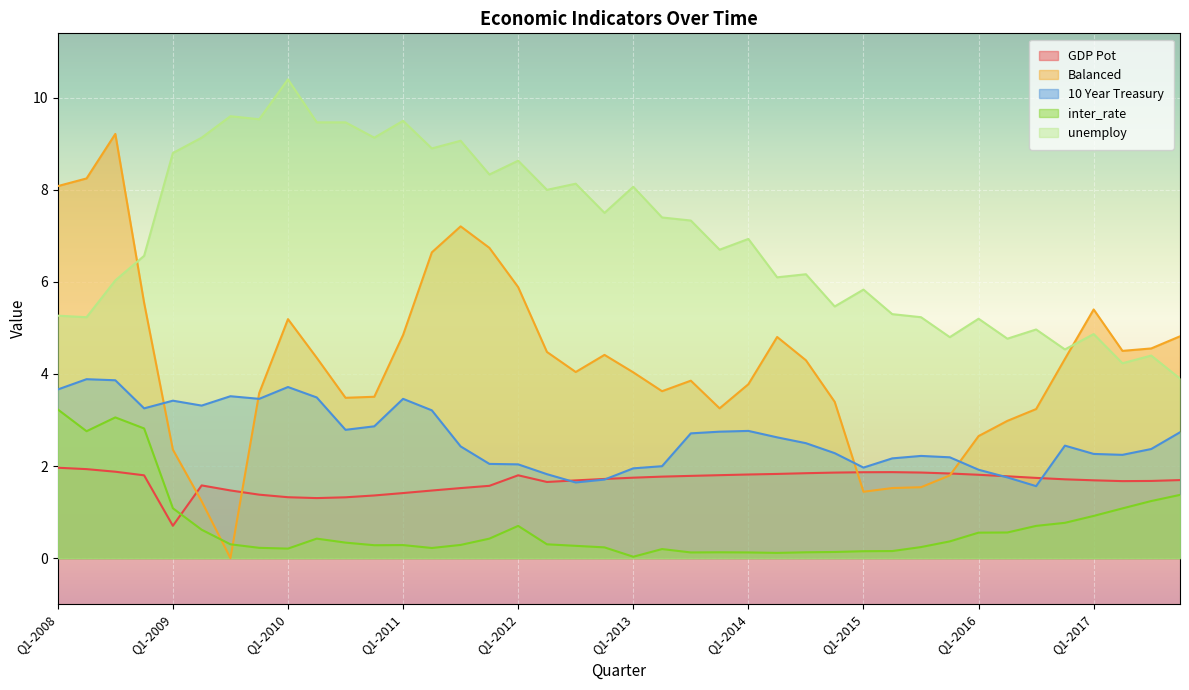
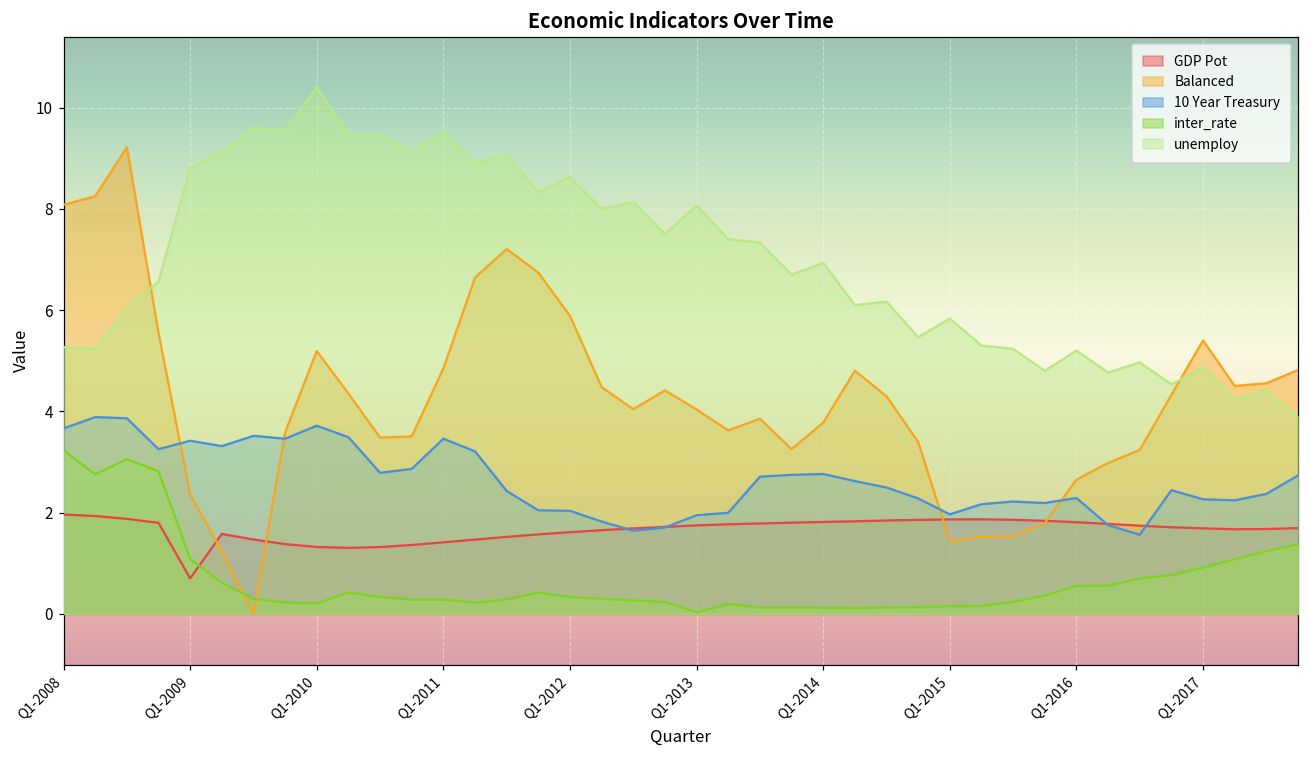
  {
    "GDP Pot": {
      "Q1-2008": 2.0,
      "Q1-2009": 0.7,
      "Q1-2010": 1.3,
      "Q1-2011": 1.4,
-     "Q1-2012": 1.8,
+     "Q1-2012": 1.6,
      "Q1-2013": 1.7,
      "Q1-2014": 1.8,
      "Q1-2015": 1.9,
      "Q1-2016": 1.8,
      "Q1-2017": 1.7
    },
    "Balanced": {
      "Q1-2008": 8.1,
      "Q1-2009": 2.4,
      "Q1-2010": 5.2,
      "Q1-2011": 4.8,
      "Q1-2012": 5.9,
      "Q1-2013": 4.0,
      "Q1-2014": 3.8,
      "Q1-2015": 1.4,
      "Q1-2016": 2.7,
      "Q1-2017": 5.4
    },
    "10 Year Treasury": {
      "Q1-2008": 3.7,
      "Q1-2009": 3.4,
      "Q1-2010": 3.7,
      "Q1-2011": 3.5,
      "Q1-2012": 2.0,
      "Q1-2013": 2.0,
      "Q1-2014": 2.8,
      "Q1-2015": 2.0,
-     "Q1-2016": 1.9,
+     "Q1-2016": 2.3,
      "Q1-2017": 2.3
    },
    "inter_rate": {
      "Q1-2008": 3.2,
      "Q1-2009": 1.1,
      "Q1-2010": 0.2,
      "Q1-2011": 0.3,
-     "Q1-2012": 0.7,
+     "Q1-2012": 0.3,
      "Q1-2013": 0.0,
      "Q1-2014": 0.1,
      "Q1-2015": 0.2,
      "Q1-2016": 0.6,
      "Q1-2017": 0.9
    },
    "unemploy": {
      "Q1-2008": 5.3,
      "Q1-2009": 8.8,
      "Q1-2010": 10.4,
      "Q1-2011": 9.5,
      "Q1-2012": 8.6,
      "Q1-2013": 8.1,
      "Q1-2014": 6.9,
      "Q1-2015": 5.8,
      "Q1-2016": 5.2,
      "Q1-2017": 4.9
    }
  }
